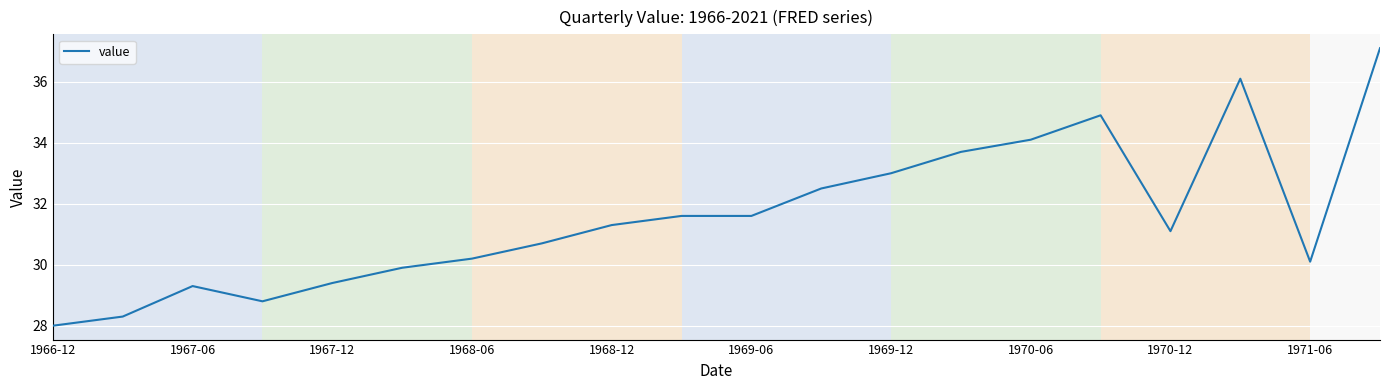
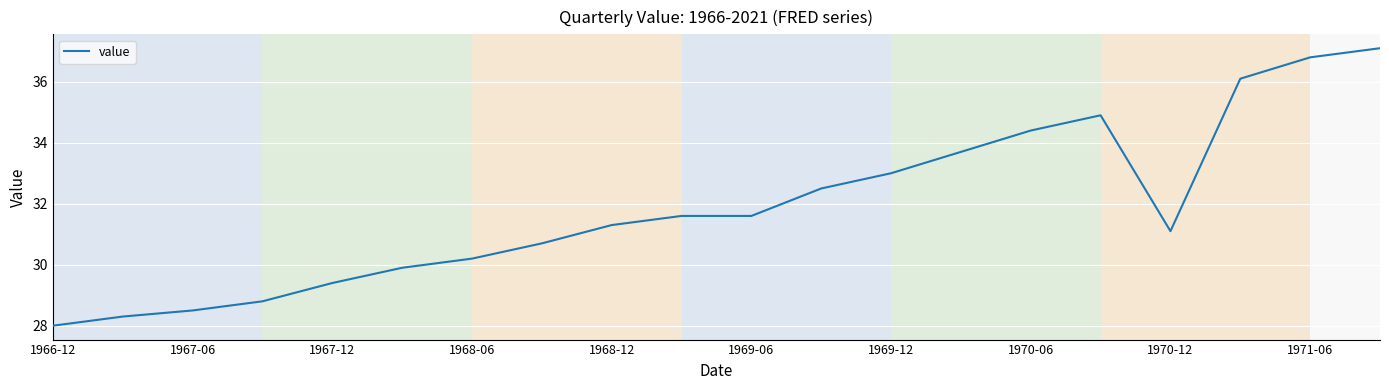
  {
    "1966-12": 28.0,
-   "1967-06": 29.3,
+   "1967-06": 28.5,
    "1967-12": 29.4,
    "1968-06": 30.2,
    "1968-12": 31.3,
    "1969-06": 31.6,
    "1969-12": 33.0,
-   "1970-06": 34.1,
+   "1970-06": 34.4,
    "1970-12": 31.1,
-   "1971-06": 30.1
+   "1971-06": 36.8
  }
